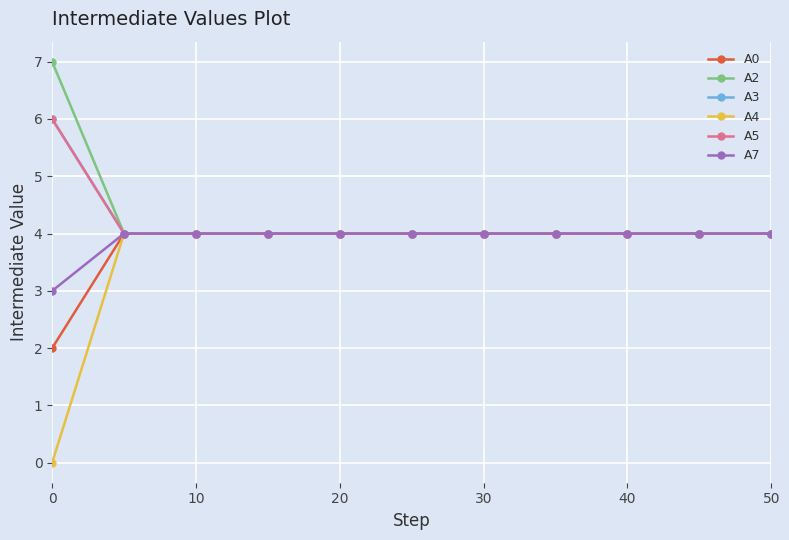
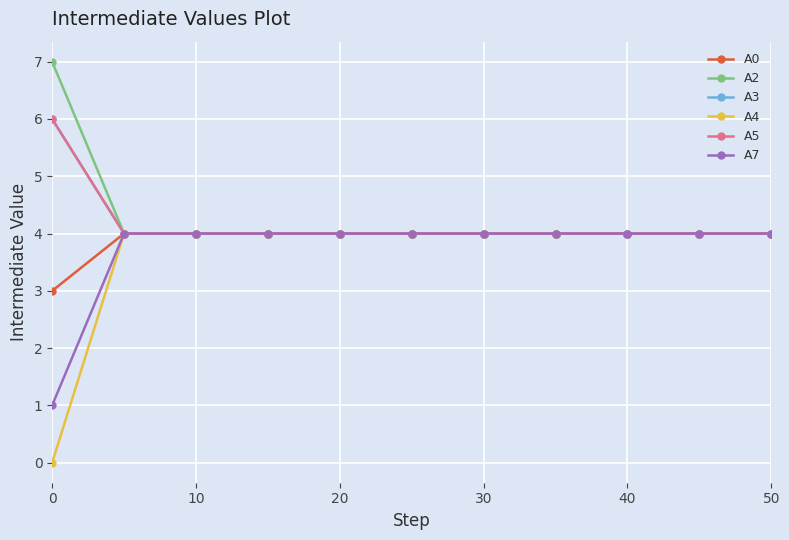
  {
    "A0": {
-     "0": 2
+     "0": 3
    },
    "A2": {
      "0": 7
    },
    "A5": {
      "0": 6
    },
    "A4": {
      "0": 0
    },
    "A7": {
-     "0": 3
+     "0": 1
    }
  }
